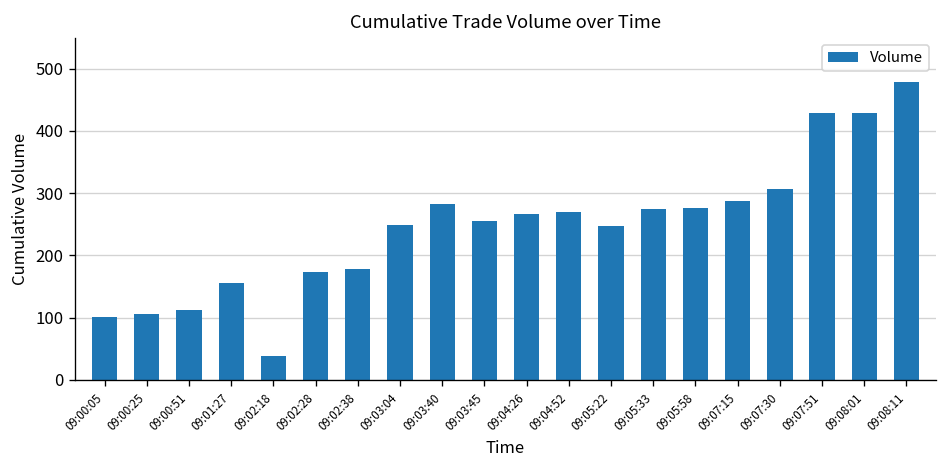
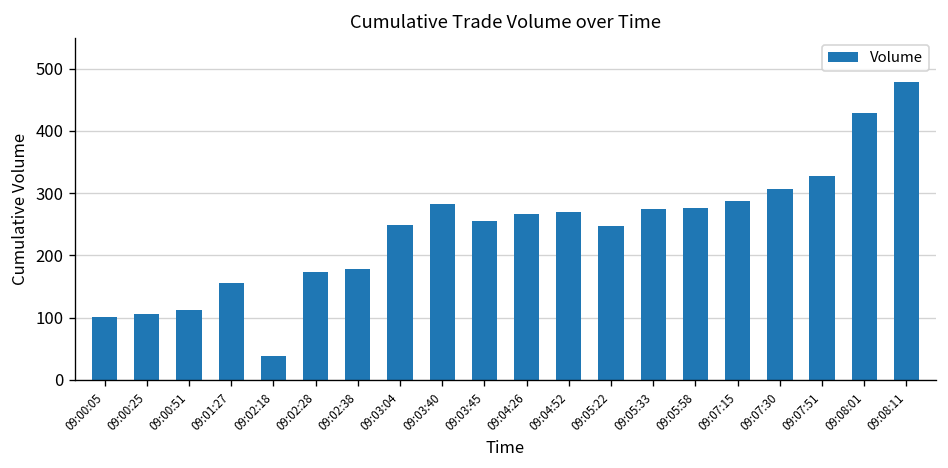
  {
    "09:00:05": 100,
    "09:00:25": 110,
    "09:00:51": 110,
    "09:01:27": 160,
    "09:02:18": 40,
    "09:02:28": 170,
    "09:02:38": 180,
    "09:03:04": 250,
    "09:03:40": 280,
    "09:03:45": 260,
    "09:04:26": 270,
    "09:04:52": 270,
    "09:05:22": 250,
    "09:05:33": 270,
    "09:05:58": 280,
    "09:07:15": 290,
    "09:07:30": 310,
-   "09:07:51": 430,
+   "09:07:51": 330,
    "09:08:01": 430,
    "09:08:11": 480
  }
